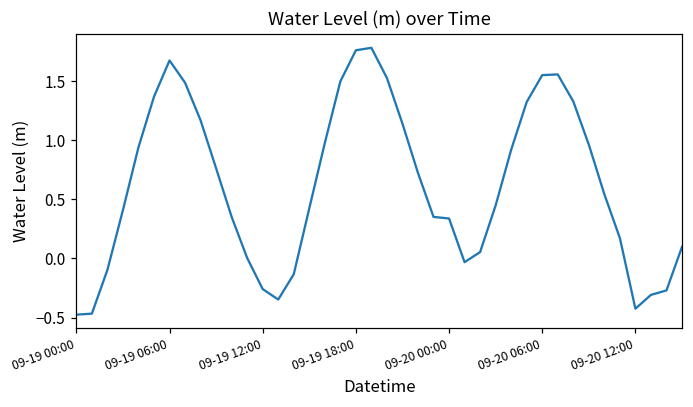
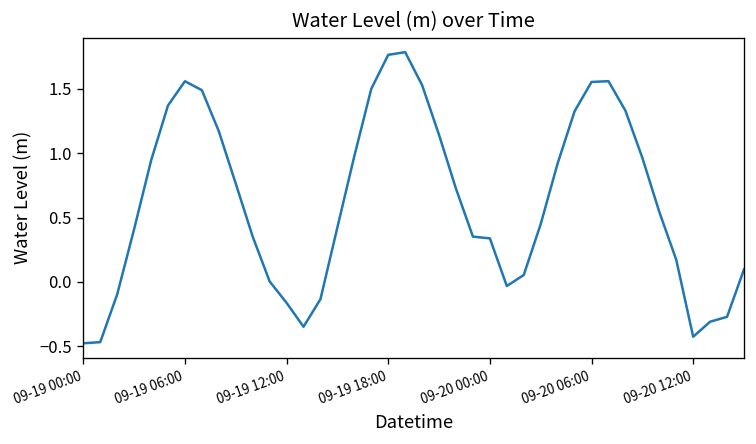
  {
    "09-19 00:00": -0.48,
-   "09-19 06:00": 1.68,
-   "09-19 12:00": -0.26,
+   "09-19 06:00": 1.56,
+   "09-19 12:00": -0.16,
    "09-19 18:00": 1.76,
    "09-20 00:00": 0.34,
    "09-20 06:00": 1.55,
    "09-20 12:00": -0.42
  }
